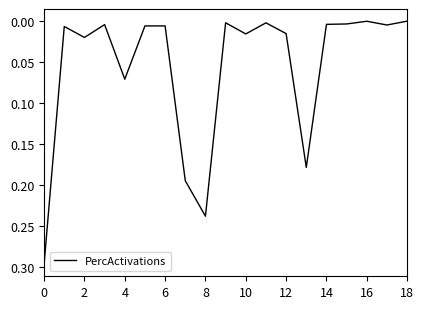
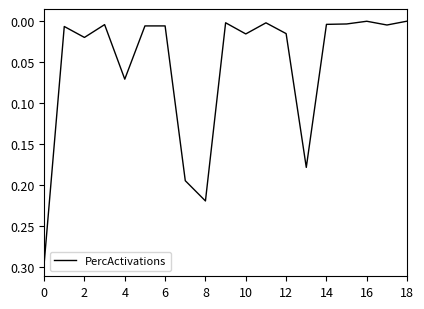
  {
    "0": 0.30,
    "2": 0.02,
    "4": 0.07,
    "6": 0.01,
-   "8": 0.24,
+   "8": 0.22,
    "10": 0.02,
    "12": 0.02,
    "14": 0.00,
    "16": 0.00,
    "18": 0.00
  }
